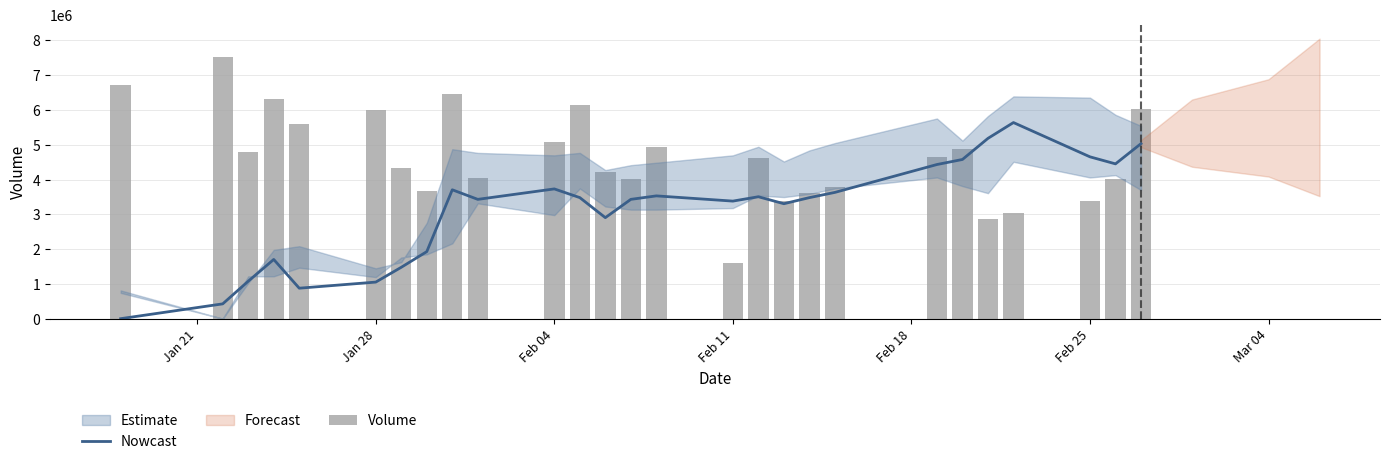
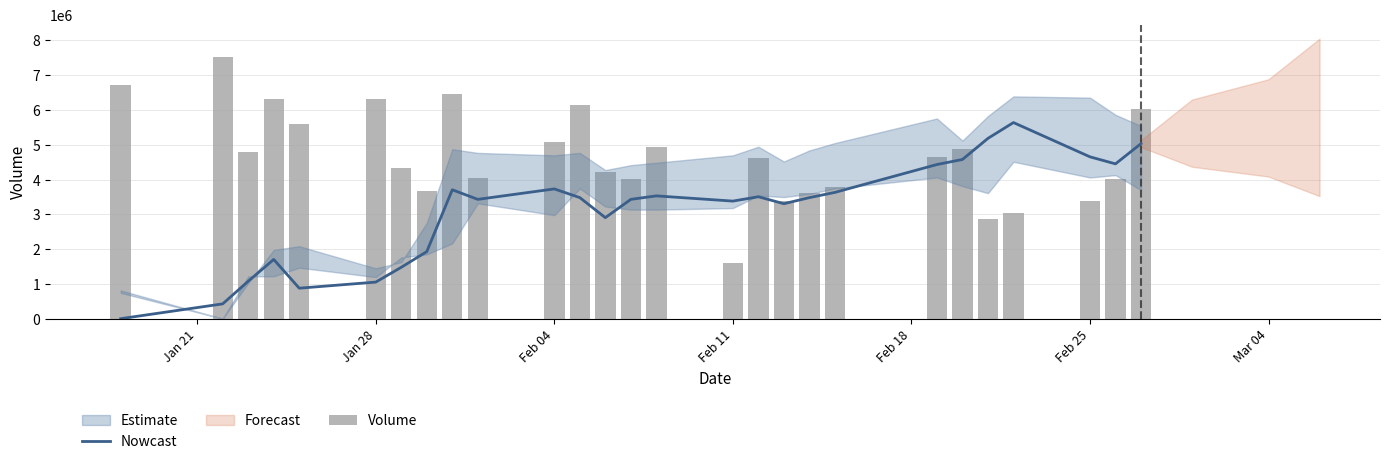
  {
    "Volume": {
-     "Jan 28": 6000000,
+     "Jan 28": 6300000,
      "Feb 04": 5100000,
      "Feb 11": 1600000,
      "Feb 25": 3400000
    }
  }
